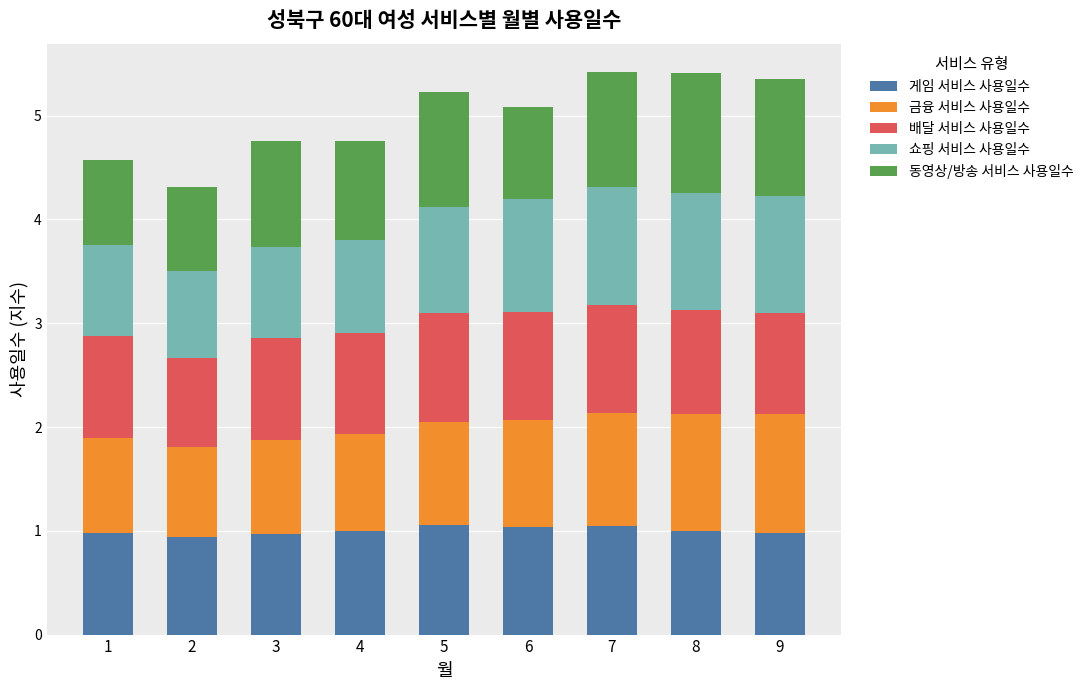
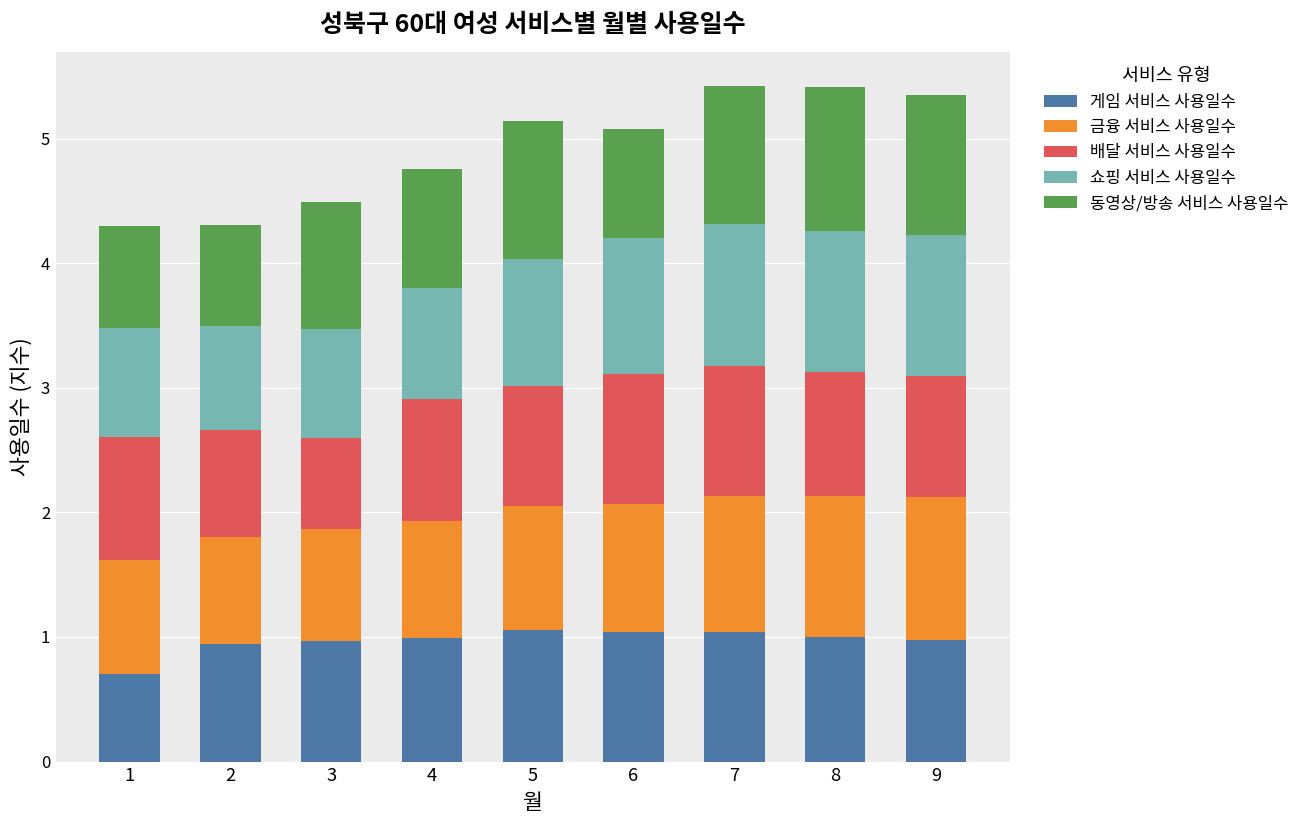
  {
    "게임 서비스 사용일수": {
-     "1": 0.98,
+     "1": 0.70,
      "2": 0.94,
      "3": 0.97,
      "4": 0.99,
      "5": 1.05,
      "6": 1.04,
      "7": 1.04,
      "8": 1.00,
      "9": 0.98
    },
    "금융 서비스 사용일수": {
      "1": 0.91,
      "2": 0.86,
      "3": 0.91,
      "4": 0.94,
      "5": 1.00,
      "6": 1.02,
      "7": 1.09,
      "8": 1.13,
      "9": 1.14
    },
    "배달 서비스 사용일수": {
      "1": 0.99,
      "2": 0.86,
-     "3": 0.99,
+     "3": 0.72,
      "4": 0.98,
-     "5": 1.05,
+     "5": 0.96,
      "6": 1.04,
      "7": 1.04,
      "8": 1.00,
      "9": 0.97
    },
    "쇼핑 서비스 사용일수": {
      "1": 0.88,
      "2": 0.84,
      "3": 0.87,
      "4": 0.90,
      "5": 1.02,
      "6": 1.09,
      "7": 1.14,
      "8": 1.13,
      "9": 1.13
    },
    "동영상/방송 서비스 사용일수": {
      "1": 0.81,
      "2": 0.81,
      "3": 1.02,
      "4": 0.96,
      "5": 1.11,
      "6": 0.88,
      "7": 1.11,
      "8": 1.16,
      "9": 1.13
    }
  }
